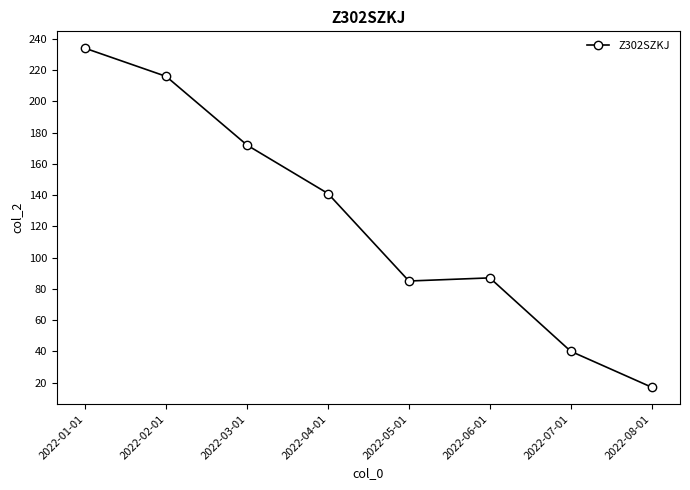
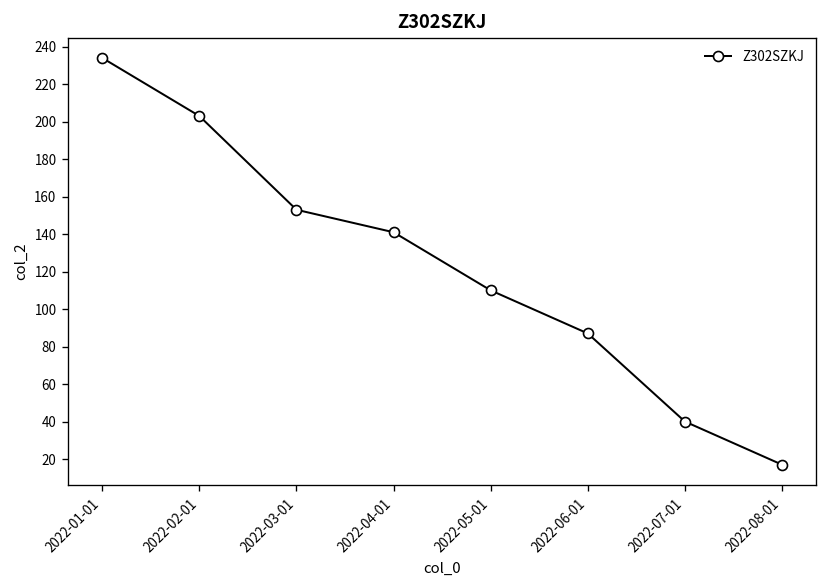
  {
    "2022-01-01": 234,
-   "2022-02-01": 216,
-   "2022-03-01": 172,
+   "2022-02-01": 203,
+   "2022-03-01": 153,
    "2022-04-01": 141,
-   "2022-05-01": 85,
+   "2022-05-01": 110,
    "2022-06-01": 87,
    "2022-07-01": 40,
    "2022-08-01": 17
  }
